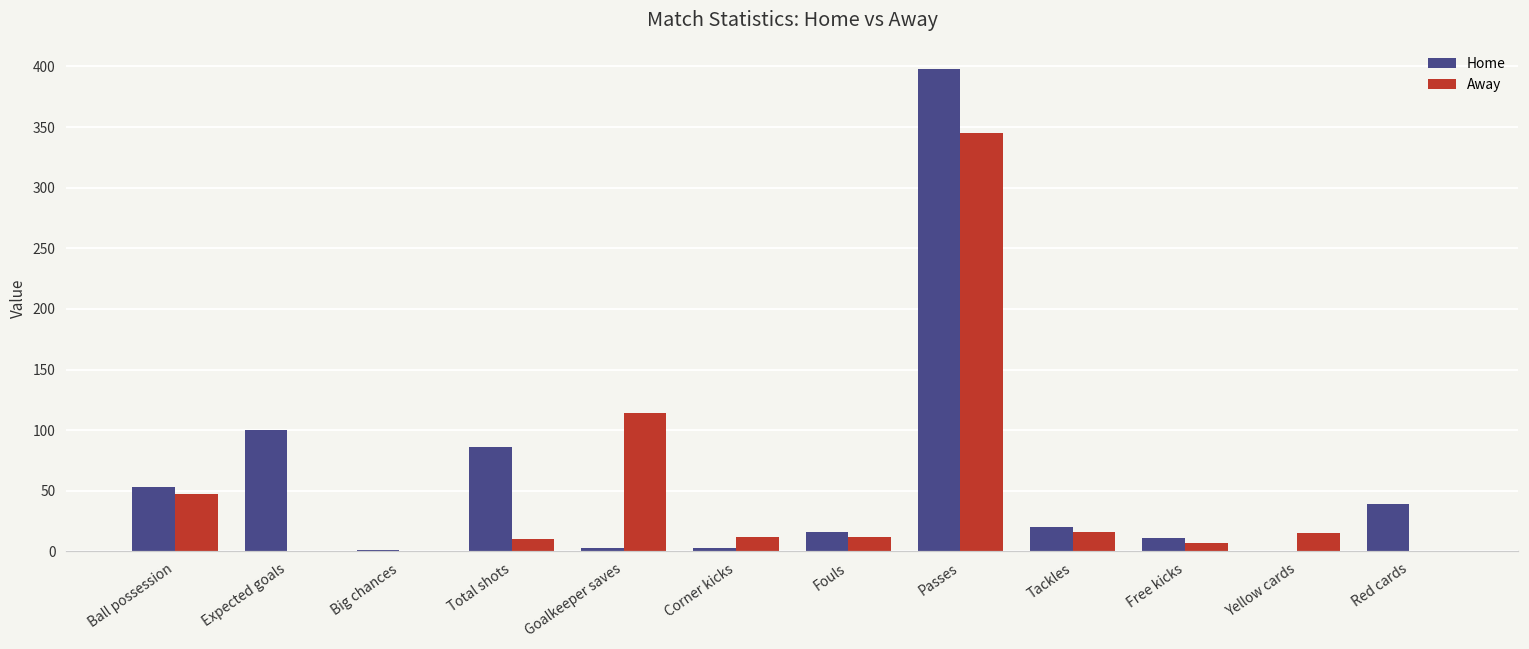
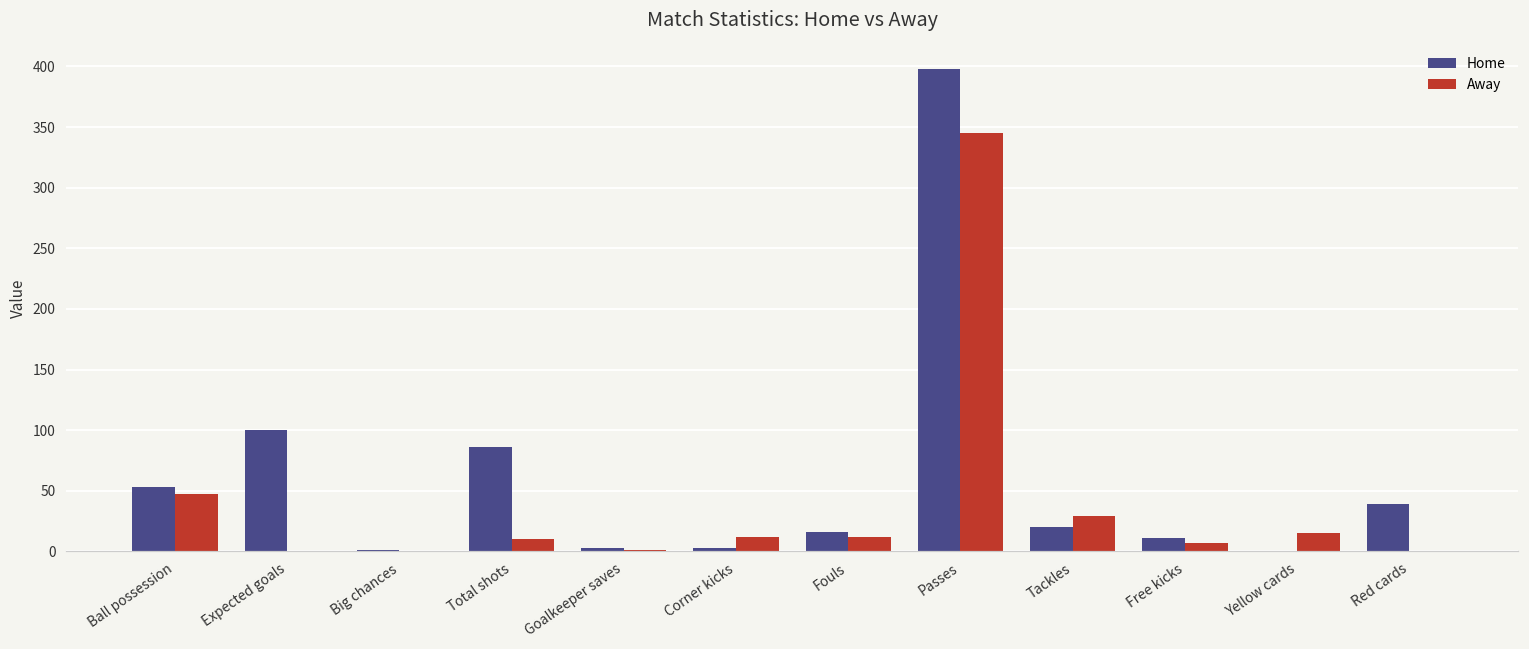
  {
    "Home": {
      "Ball possession": 53,
      "Expected goals": 100,
      "Total shots": 86,
      "Goalkeeper saves": 3,
      "Corner kicks": 3,
      "Fouls": 16,
      "Passes": 398,
      "Tackles": 20,
      "Free kicks": 11,
      "Yellow cards": 0,
      "Red cards": 39
    },
    "Away": {
      "Ball possession": 47,
      "Big chances": 0,
      "Total shots": 10,
-     "Goalkeeper saves": 114,
+     "Goalkeeper saves": 1,
      "Corner kicks": 12,
      "Fouls": 12,
      "Passes": 345,
-     "Tackles": 16,
+     "Tackles": 29,
      "Free kicks": 7,
      "Yellow cards": 15,
      "Red cards": 0
    }
  }
